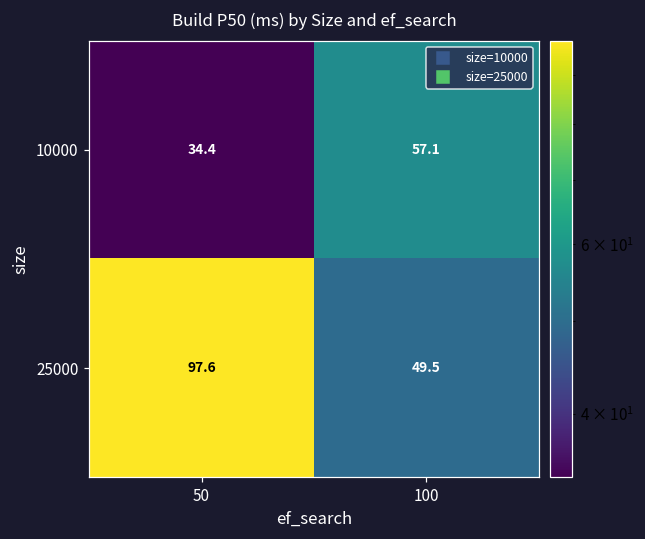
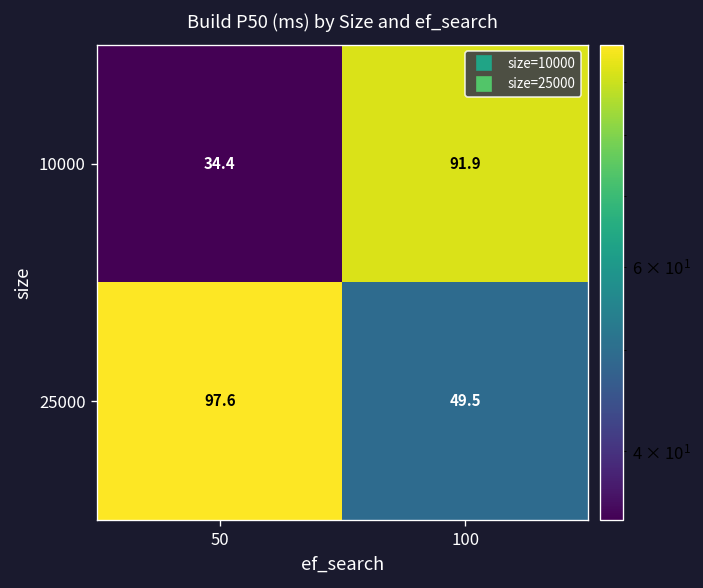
  {
    "10000": {
      "50": 34.4,
-     "100": 57.1
+     "100": 91.9
    },
    "25000": {
      "50": 97.6,
      "100": 49.5
    }
  }
